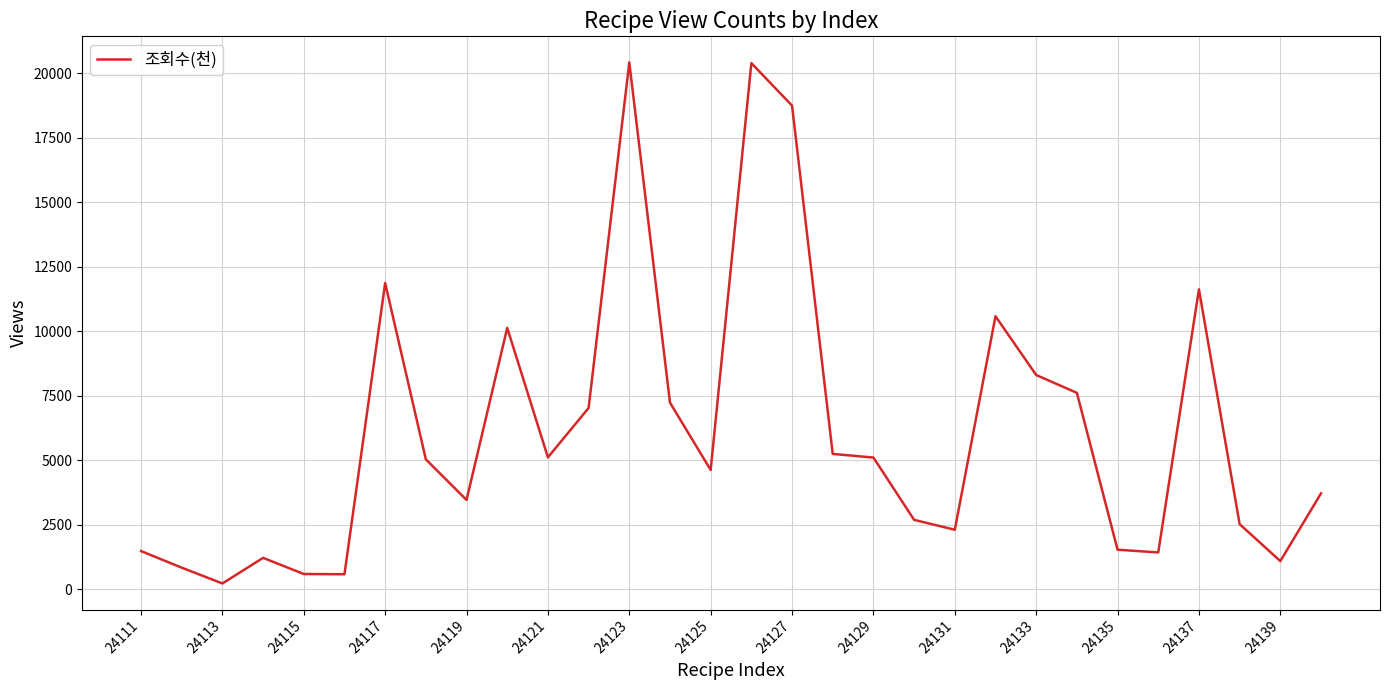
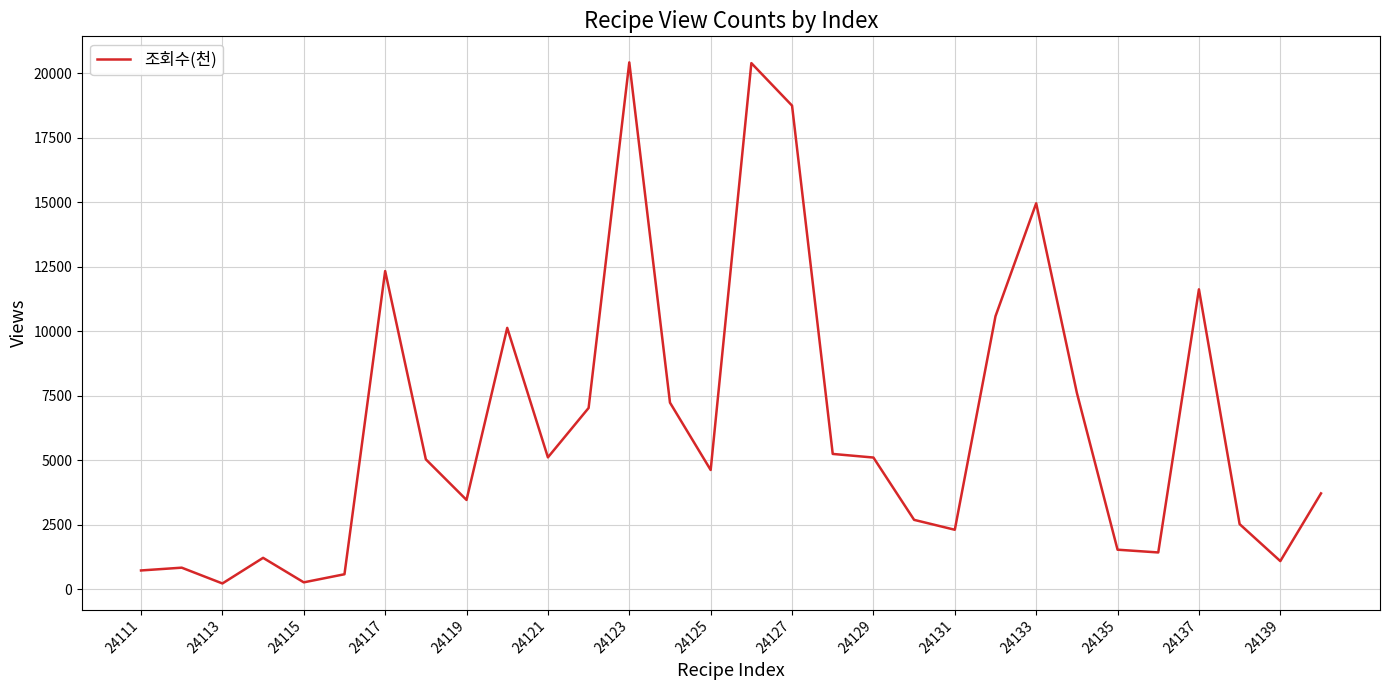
  {
-   "24111": 1500,
+   "24111": 700,
    "24113": 200,
-   "24115": 600,
-   "24117": 11900,
+   "24115": 300,
+   "24117": 12300,
    "24119": 3500,
    "24121": 5100,
    "24123": 20400,
    "24125": 4600,
    "24127": 18800,
    "24129": 5100,
    "24131": 2300,
-   "24133": 8300,
+   "24133": 15000,
    "24135": 1500,
    "24137": 11600,
    "24139": 1100
  }
